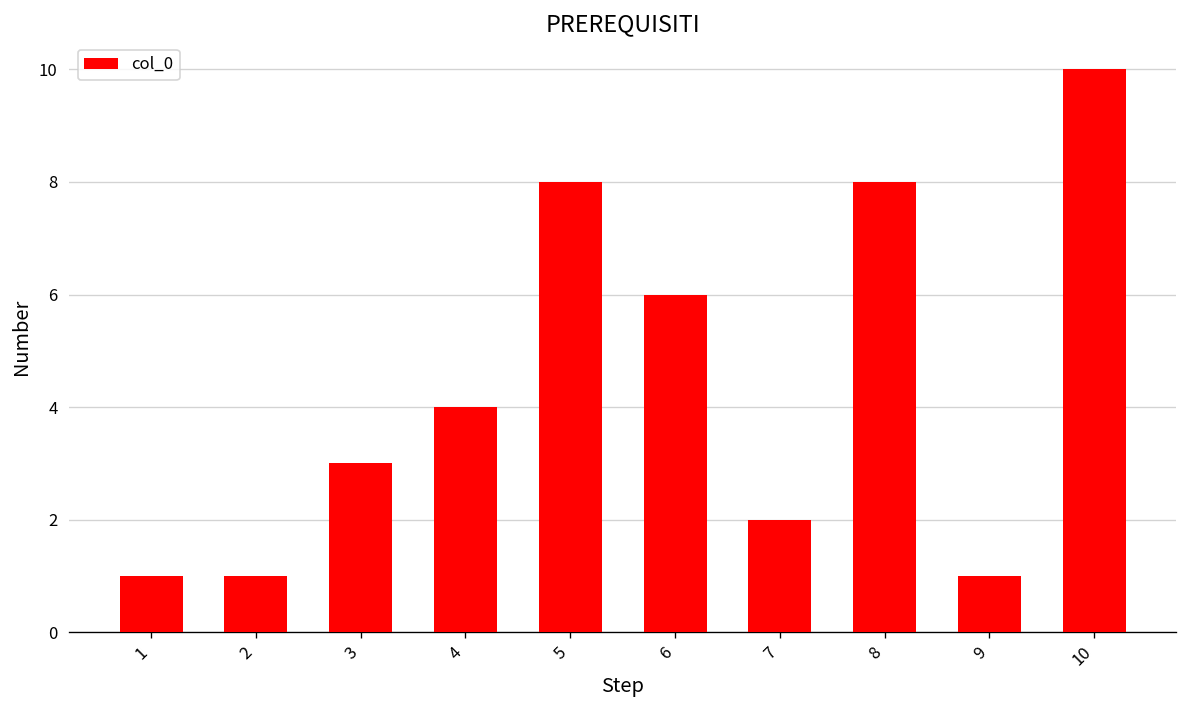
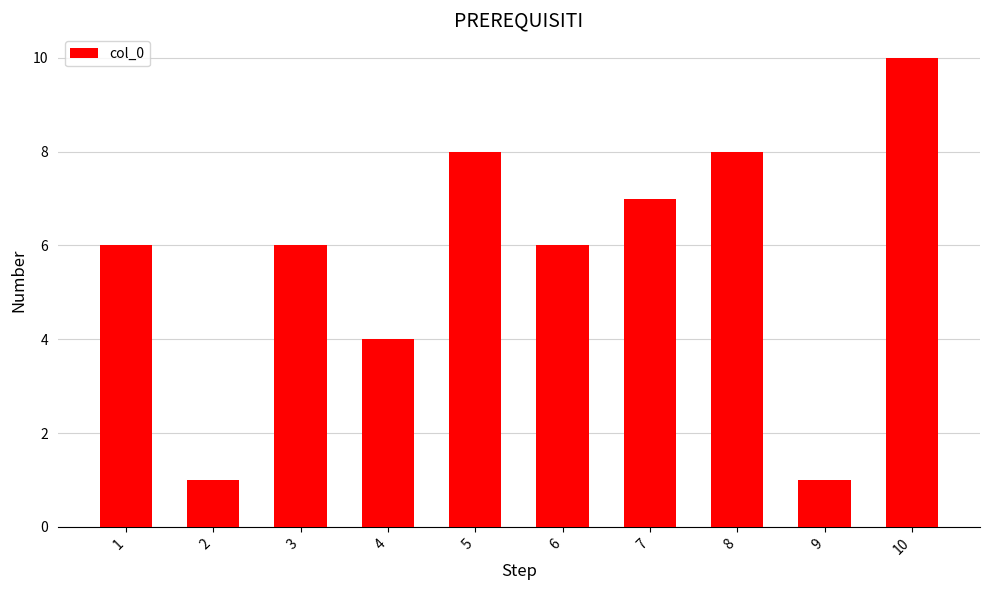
  {
-   "1": 1,
+   "1": 6,
    "2": 1,
-   "3": 3,
+   "3": 6,
    "4": 4,
    "5": 8,
    "6": 6,
-   "7": 2,
+   "7": 7,
    "8": 8,
    "9": 1,
    "10": 10
  }
